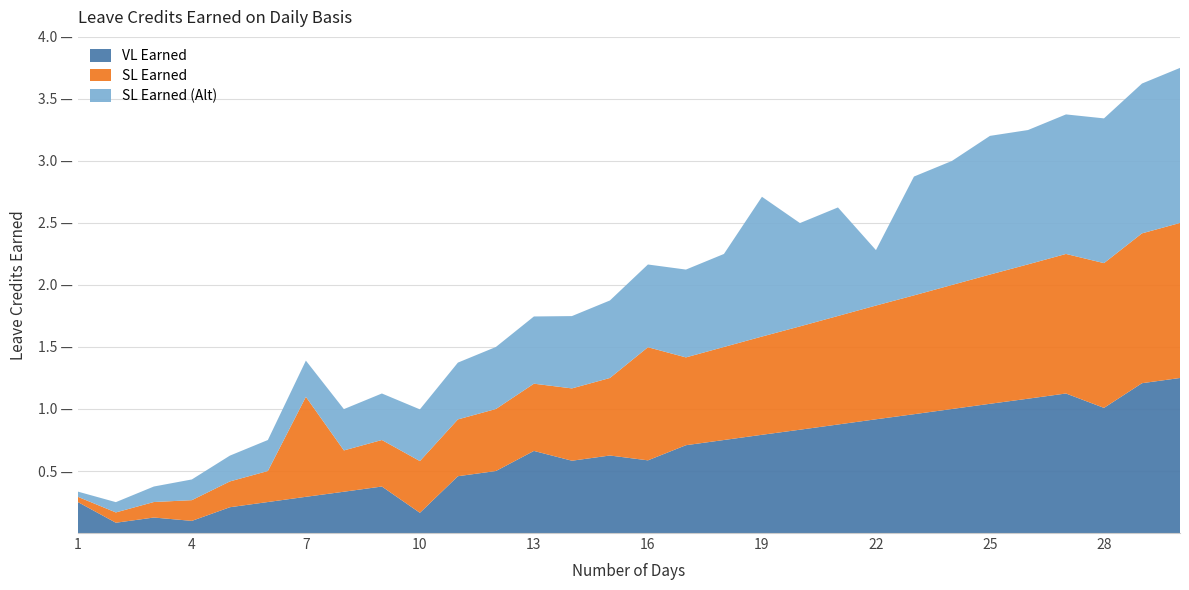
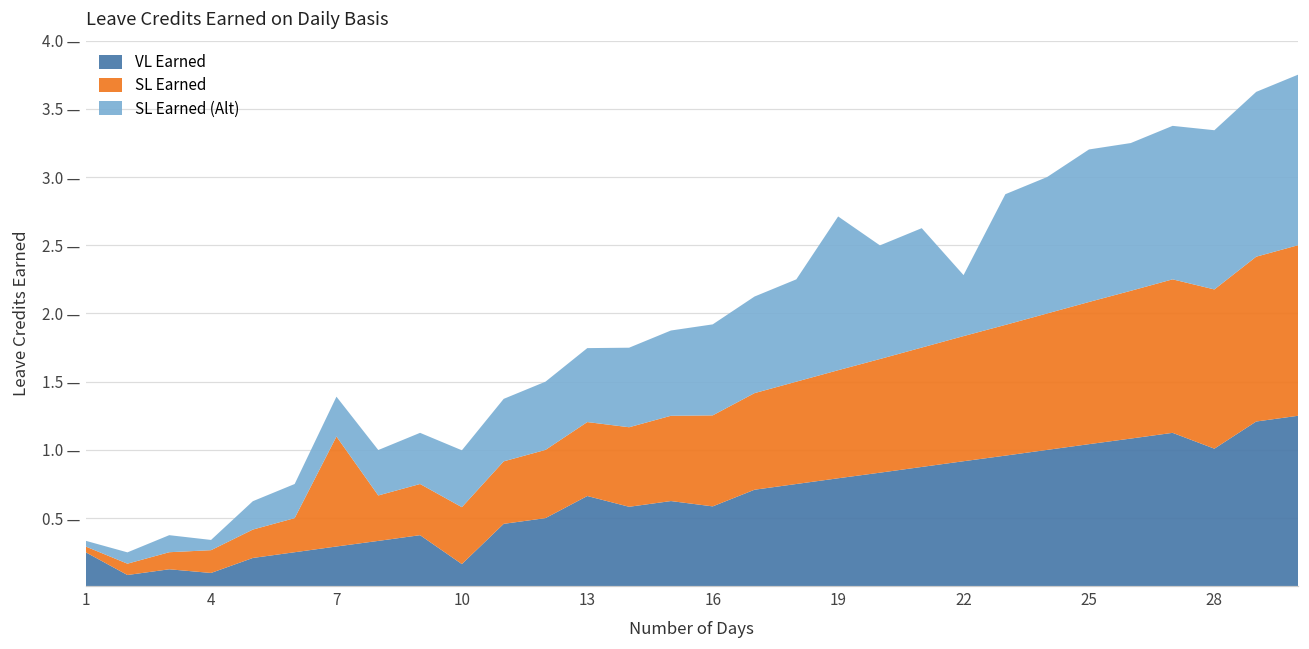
  {
    "VL Earned": {
      "1": "0.25 —",
      "4": "0.10 —",
      "7": "0.29 —",
      "10": "0.16 —",
      "13": "0.66 —",
      "16": "0.59 —",
      "19": "0.79 —",
      "22": "0.92 —",
      "25": "1.04 —",
      "28": "1.01 —"
    },
    "SL Earned": {
      "1": "0.04 —",
      "4": "0.17 —",
      "7": "0.81 —",
      "10": "0.42 —",
      "13": "0.54 —",
-     "16": "0.91 —",
+     "16": "0.67 —",
      "19": "0.79 —",
      "22": "0.92 —",
      "25": "1.04 —",
      "28": "1.17 —"
    },
    "SL Earned (Alt)": {
      "1": "0.04 —",
-     "4": "0.17 —",
+     "4": "0.08 —",
      "7": "0.29 —",
      "10": "0.42 —",
      "13": "0.54 —",
      "16": "0.67 —",
      "19": "1.13 —",
      "22": "0.45 —",
      "25": "1.12 —",
      "28": "1.17 —"
    }
  }
